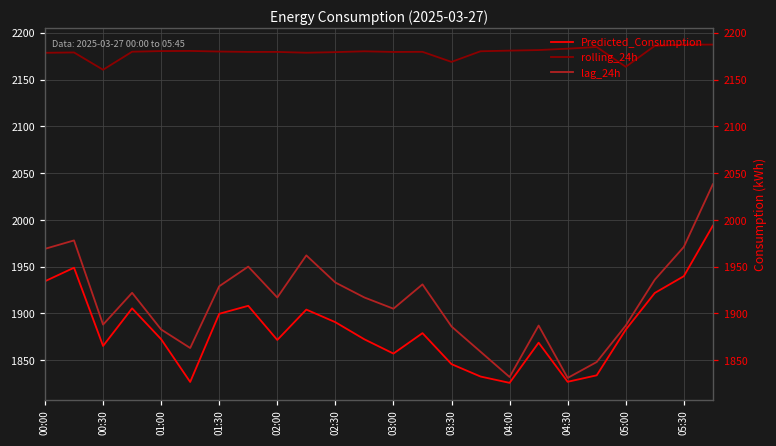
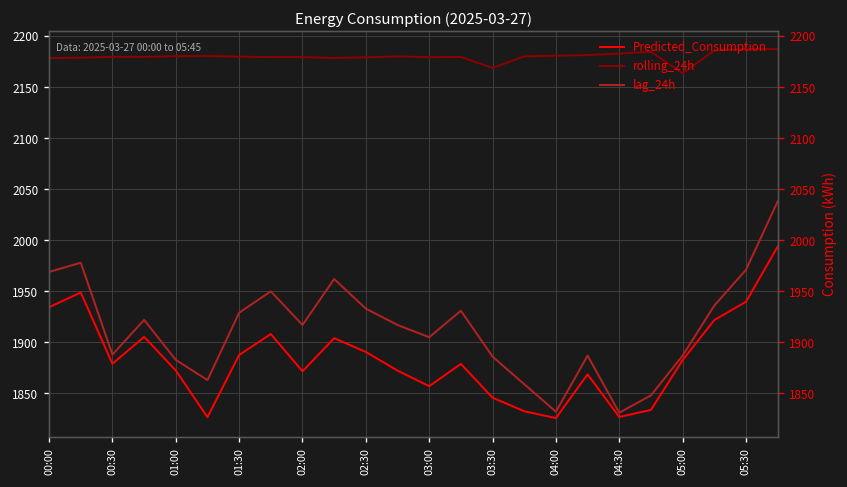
  {
    "Predicted_Consumption": {
      "00:00": 1930,
-     "00:30": 1870,
+     "00:30": 1880,
      "01:00": 1870,
-     "01:30": 1900,
+     "01:30": 1890,
      "02:00": 1870,
      "02:30": 1890,
      "03:00": 1860,
      "03:30": 1850,
      "04:00": 1830,
      "04:30": 1830,
      "05:00": 1880,
      "05:30": 1940
    },
    "rolling_24h": {
      "00:00": 2180,
-     "00:30": 2160,
+     "00:30": 2180,
      "01:30": 2180,
      "02:00": 2180,
      "02:30": 2180,
      "03:00": 2180,
      "03:30": 2170,
      "04:00": 2180,
      "04:30": 2180,
      "05:00": 2160,
      "05:30": 2190
    },
    "lag_24h": {
      "00:00": 1970,
      "00:30": 1890,
      "01:00": 1880,
      "01:30": 1930,
      "02:00": 1920,
      "02:30": 1930,
      "03:00": 1910,
      "03:30": 1890,
      "04:00": 1830,
      "04:30": 1830,
      "05:00": 1890,
      "05:30": 1970
    }
  }
